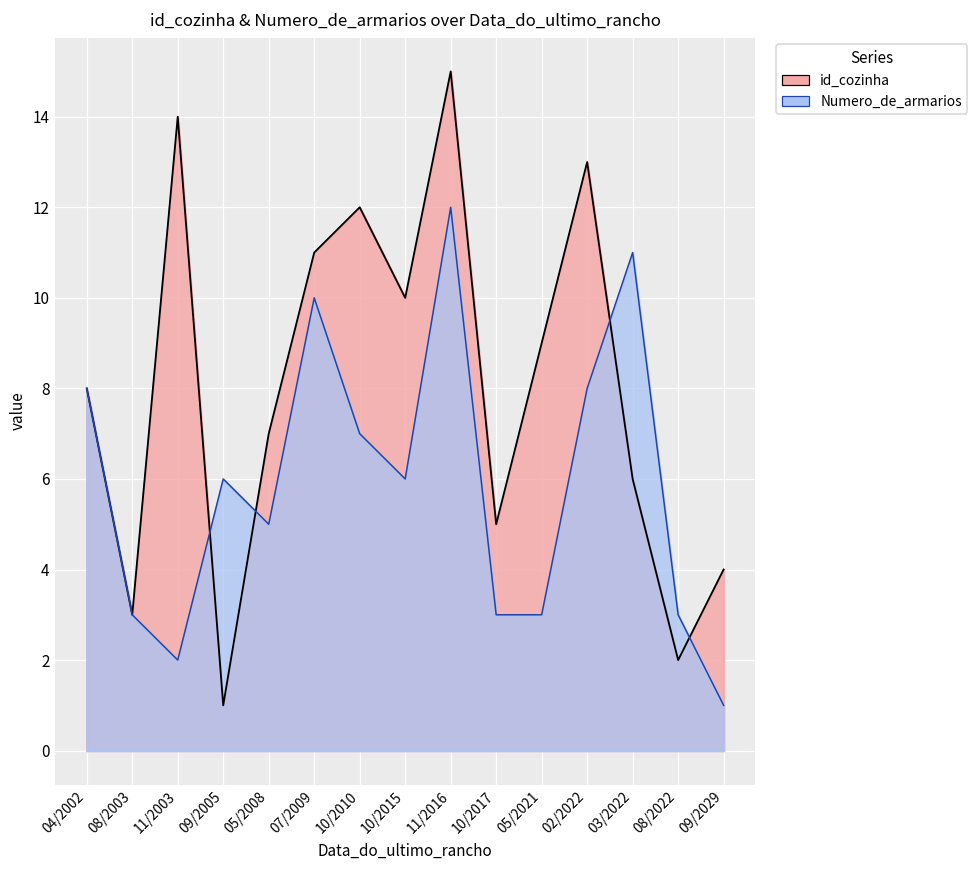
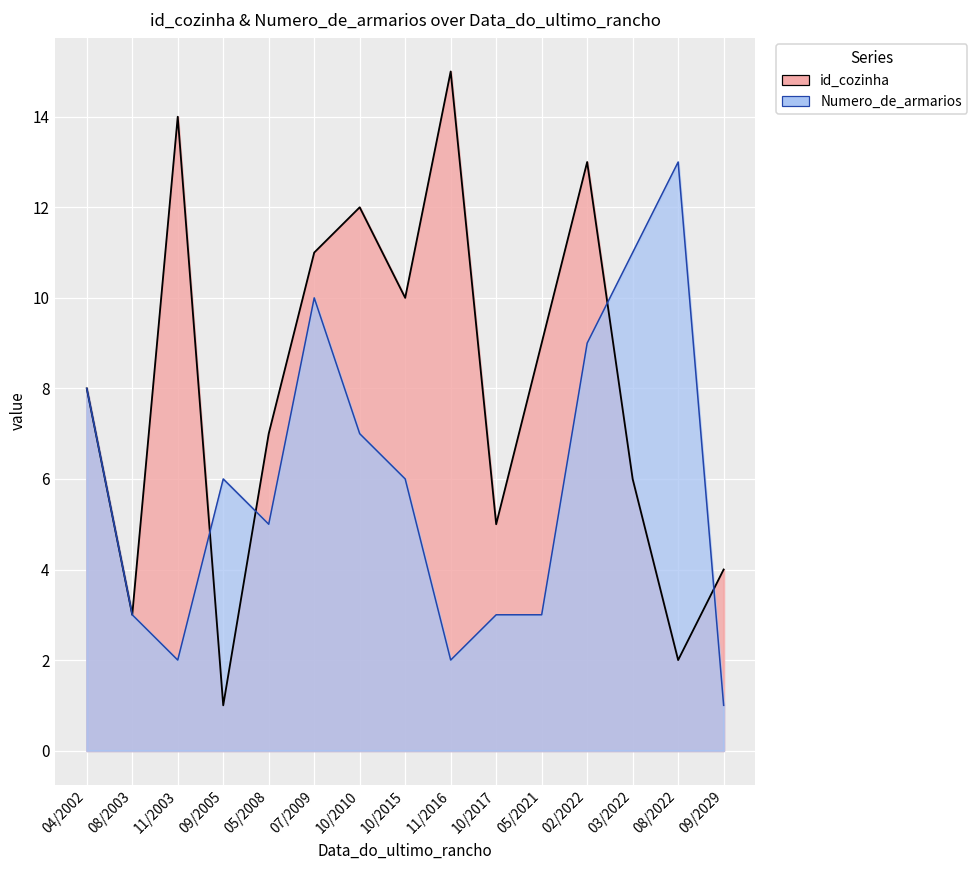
  {
    "id_cozinha": {
      "11/2003": 14,
      "09/2005": 1,
      "05/2008": 7,
      "07/2009": 11,
      "10/2010": 12,
      "10/2015": 10,
      "11/2016": 15,
      "10/2017": 5,
      "05/2021": 9,
      "02/2022": 13,
      "03/2022": 6,
      "08/2022": 2,
      "09/2029": 4
    },
    "Numero_de_armarios": {
      "11/2003": 2,
      "09/2005": 6,
      "05/2008": 5,
      "07/2009": 10,
      "10/2010": 7,
      "10/2015": 6,
-     "11/2016": 12,
+     "11/2016": 2,
      "10/2017": 3,
      "05/2021": 3,
-     "02/2022": 8,
+     "02/2022": 9,
      "03/2022": 11,
-     "08/2022": 3,
+     "08/2022": 13,
      "09/2029": 1
    }
  }
